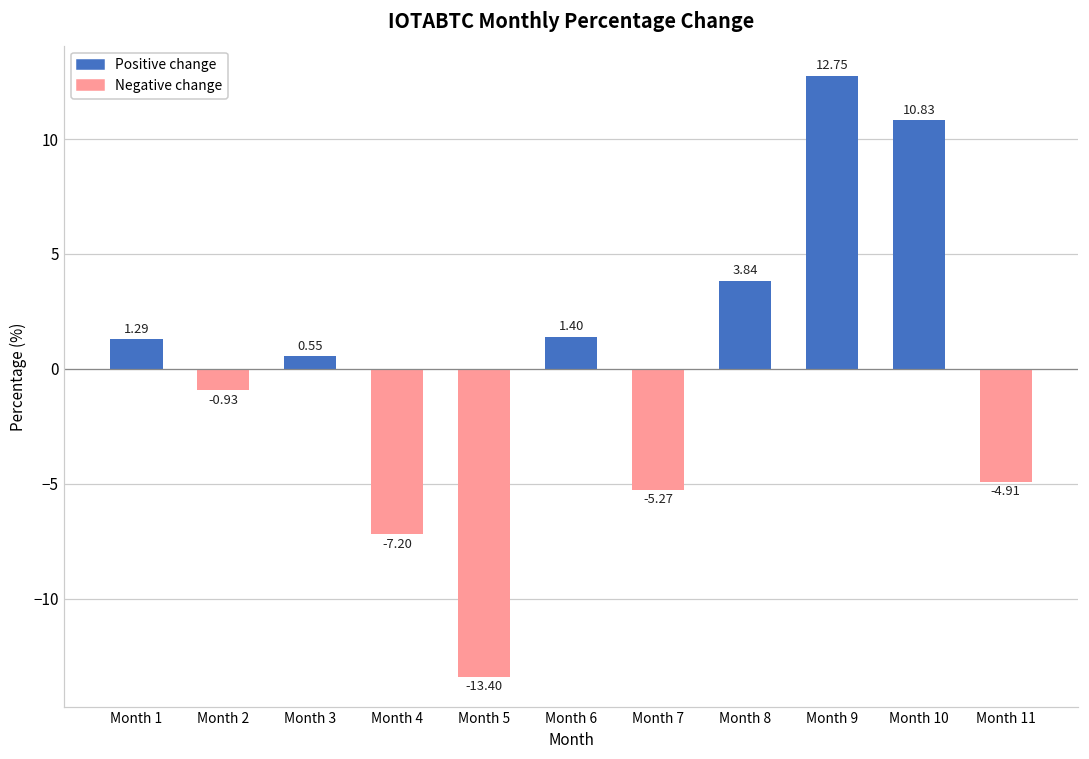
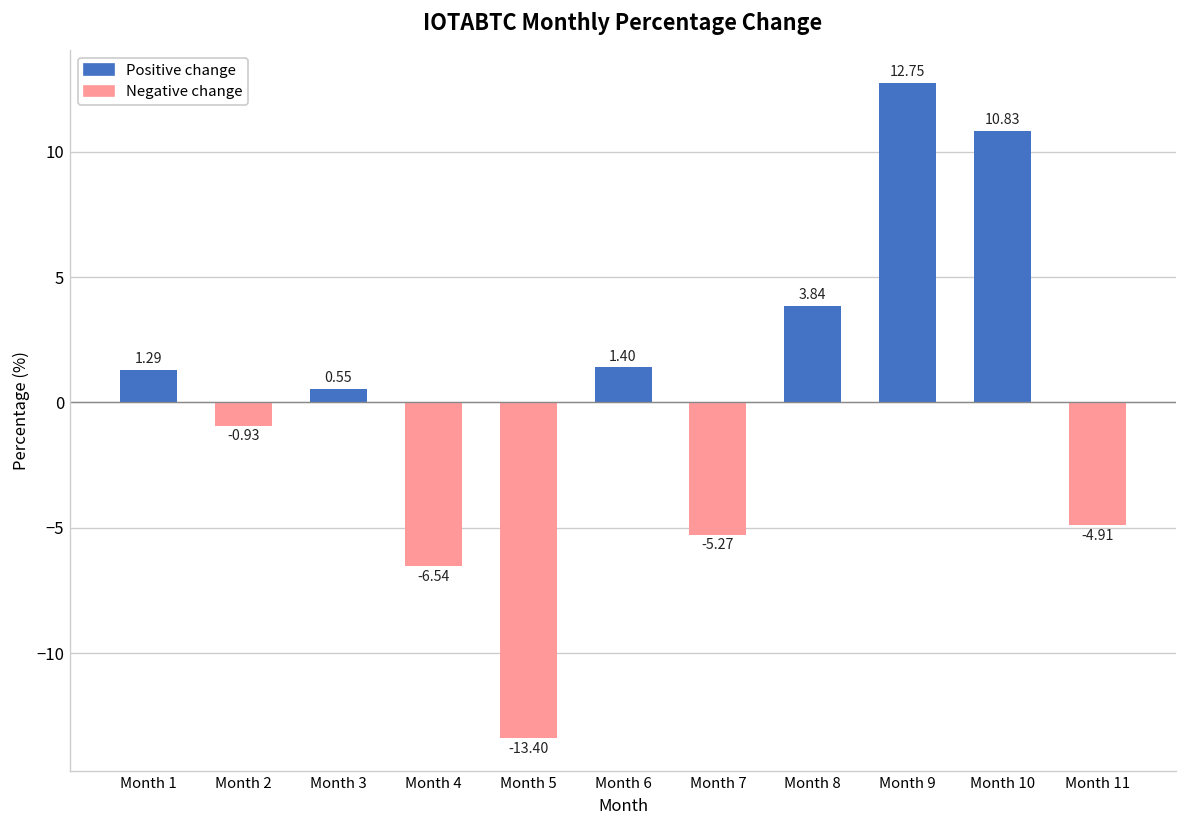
  {
    "Month 1": 1.29,
    "Month 2": -0.93,
    "Month 3": 0.55,
-   "Month 4": -7.20,
+   "Month 4": -6.54,
    "Month 5": -13.40,
    "Month 6": 1.40,
    "Month 7": -5.27,
    "Month 8": 3.84,
    "Month 9": 12.75,
    "Month 10": 10.83,
    "Month 11": -4.91
  }
